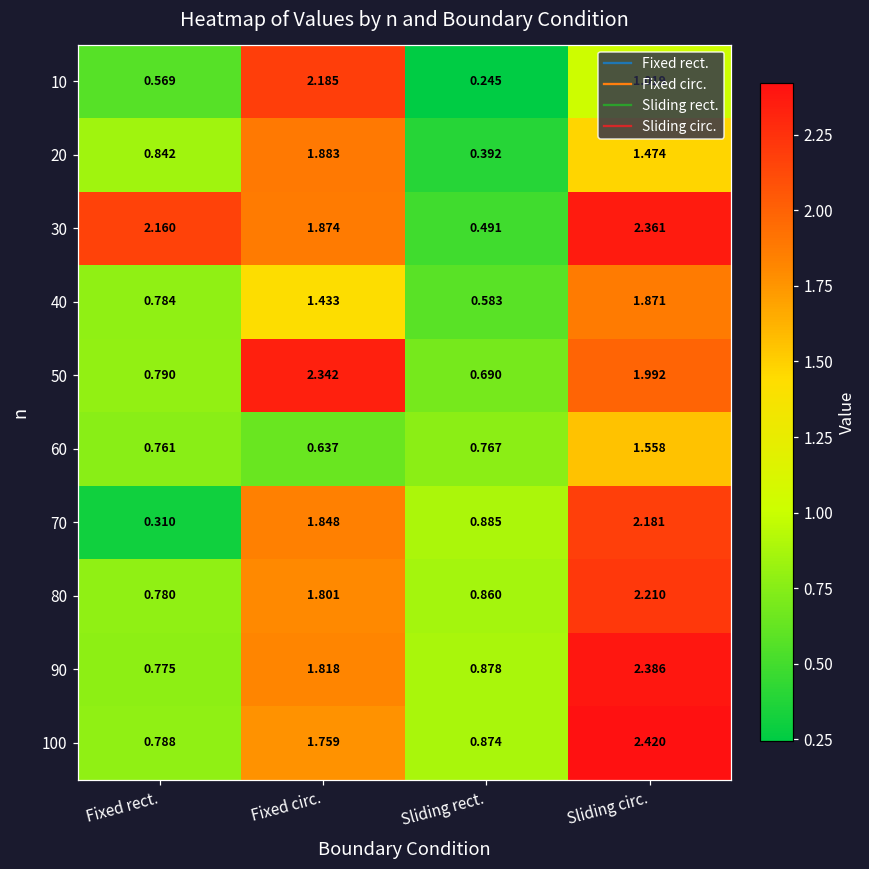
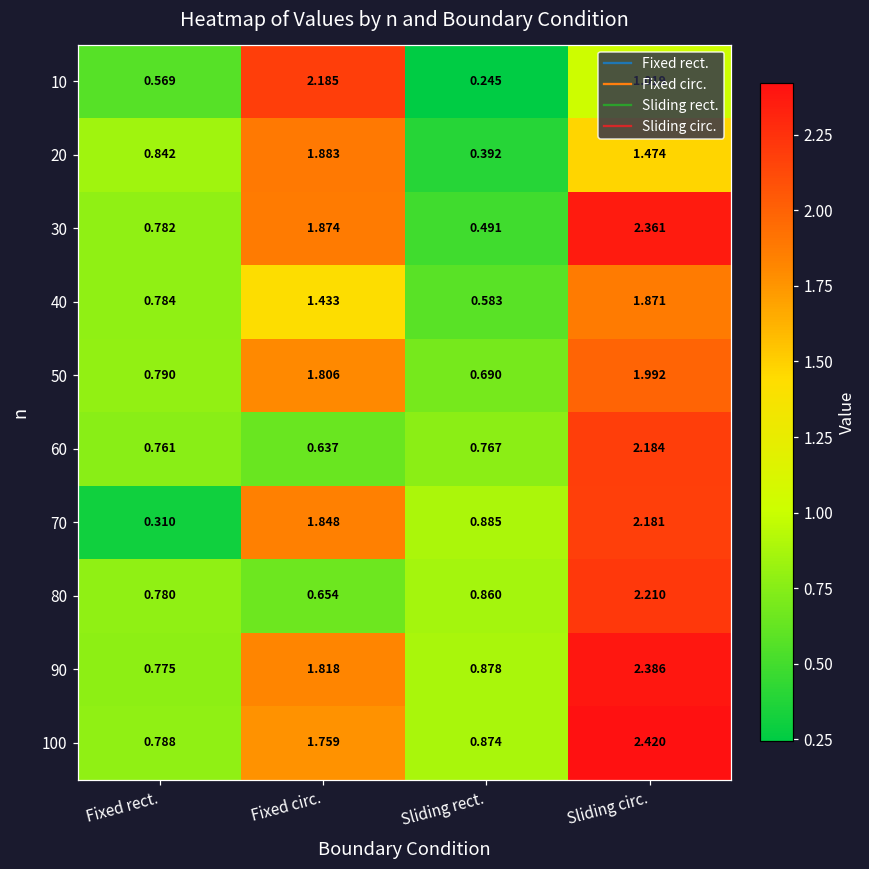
  {
    "10": {
      "Fixed rect.": 0.569,
      "Fixed circ.": 2.185,
      "Sliding rect.": 0.245
    },
    "20": {
      "Fixed rect.": 0.842,
      "Fixed circ.": 1.883,
      "Sliding rect.": 0.392,
      "Sliding circ.": 1.474
    },
    "30": {
-     "Fixed rect.": 2.160,
+     "Fixed rect.": 0.782,
      "Fixed circ.": 1.874,
      "Sliding rect.": 0.491,
      "Sliding circ.": 2.361
    },
    "40": {
      "Fixed rect.": 0.784,
      "Fixed circ.": 1.433,
      "Sliding rect.": 0.583,
      "Sliding circ.": 1.871
    },
    "50": {
      "Fixed rect.": 0.790,
-     "Fixed circ.": 2.342,
+     "Fixed circ.": 1.806,
      "Sliding rect.": 0.690,
      "Sliding circ.": 1.992
    },
    "60": {
      "Fixed rect.": 0.761,
      "Fixed circ.": 0.637,
      "Sliding rect.": 0.767,
-     "Sliding circ.": 1.558
+     "Sliding circ.": 2.184
    },
    "70": {
      "Fixed rect.": 0.310,
      "Fixed circ.": 1.848,
      "Sliding rect.": 0.885,
      "Sliding circ.": 2.181
    },
    "80": {
      "Fixed rect.": 0.780,
-     "Fixed circ.": 1.801,
+     "Fixed circ.": 0.654,
      "Sliding rect.": 0.860,
      "Sliding circ.": 2.210
    },
    "90": {
      "Fixed rect.": 0.775,
      "Fixed circ.": 1.818,
      "Sliding rect.": 0.878,
      "Sliding circ.": 2.386
    },
    "100": {
      "Fixed rect.": 0.788,
      "Fixed circ.": 1.759,
      "Sliding rect.": 0.874,
      "Sliding circ.": 2.420
    }
  }
